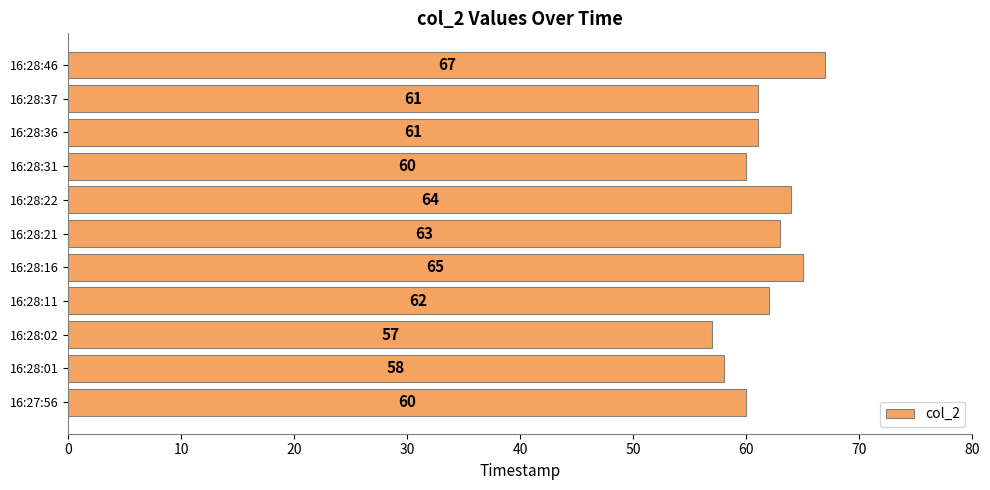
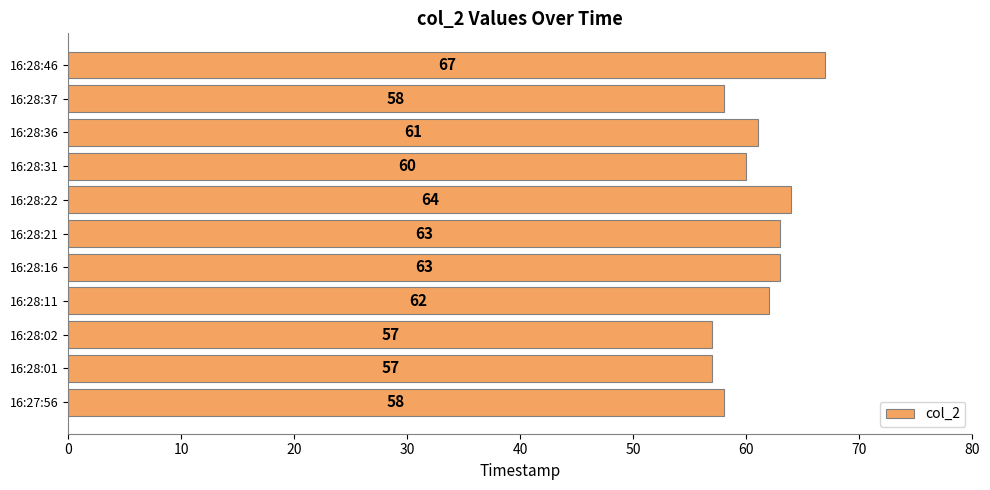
  {
    "16:28:46": 67,
-   "16:28:37": 61,
+   "16:28:37": 58,
    "16:28:36": 61,
    "16:28:31": 60,
    "16:28:22": 64,
    "16:28:21": 63,
-   "16:28:16": 65,
+   "16:28:16": 63,
    "16:28:11": 62,
    "16:28:02": 57,
-   "16:28:01": 58,
-   "16:27:56": 60
+   "16:28:01": 57,
+   "16:27:56": 58
  }
